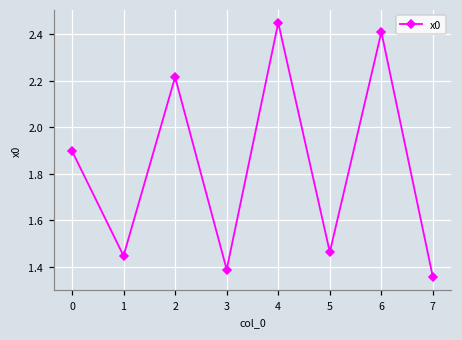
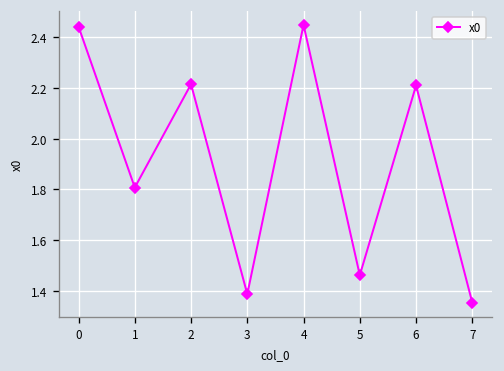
  {
-   "0": 1.90,
-   "1": 1.45,
+   "0": 2.44,
+   "1": 1.81,
    "2": 2.21,
    "3": 1.39,
    "4": 2.45,
    "5": 1.46,
-   "6": 2.41,
+   "6": 2.21,
    "7": 1.35
  }
